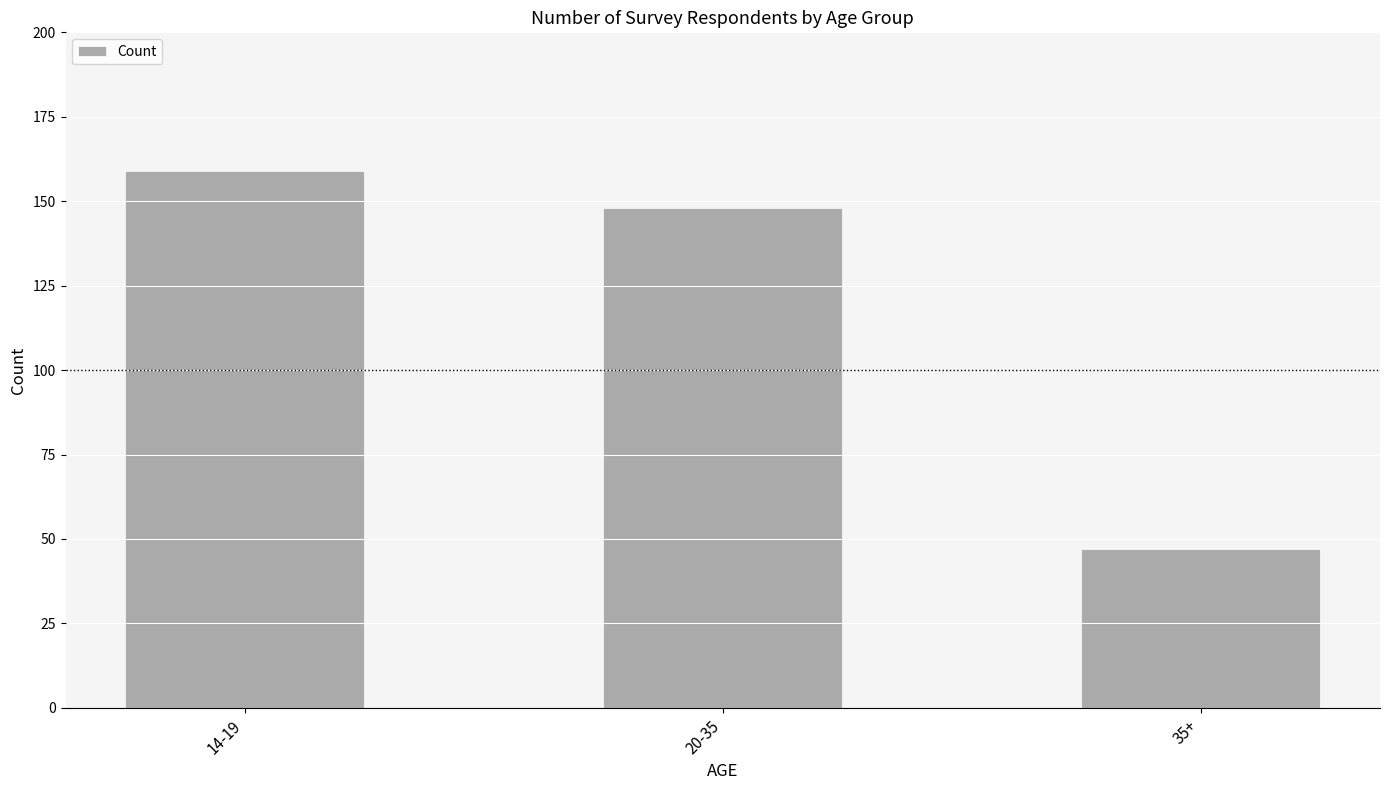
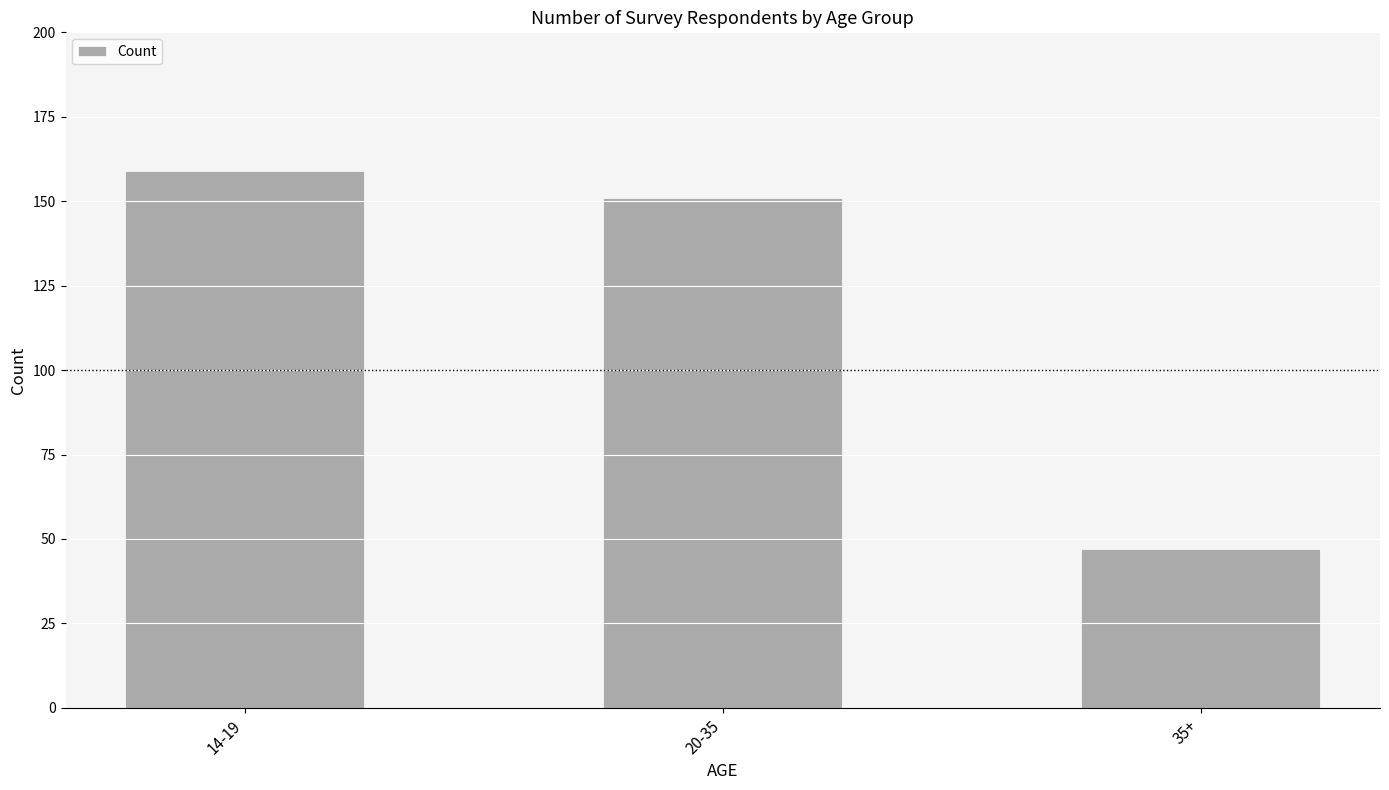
  {
    "14-19": 159,
-   "20-35": 148,
+   "20-35": 151,
    "35+": 47
  }
